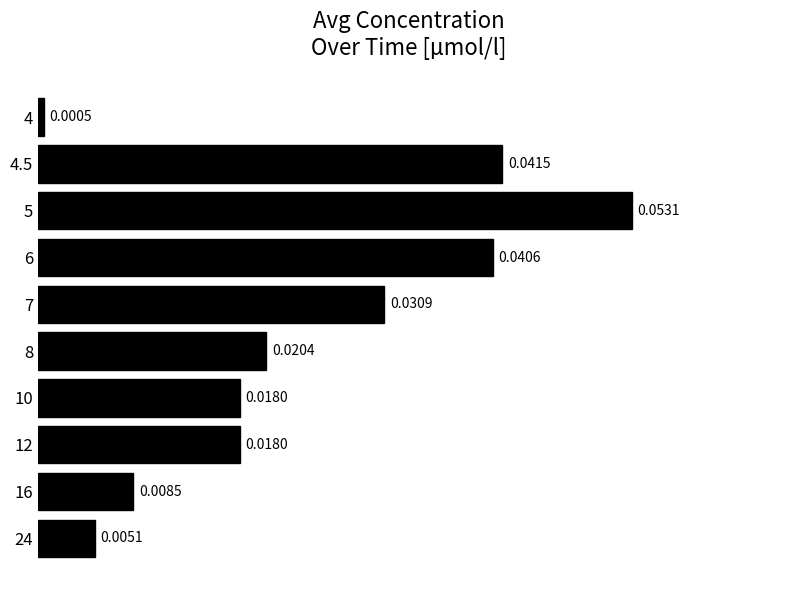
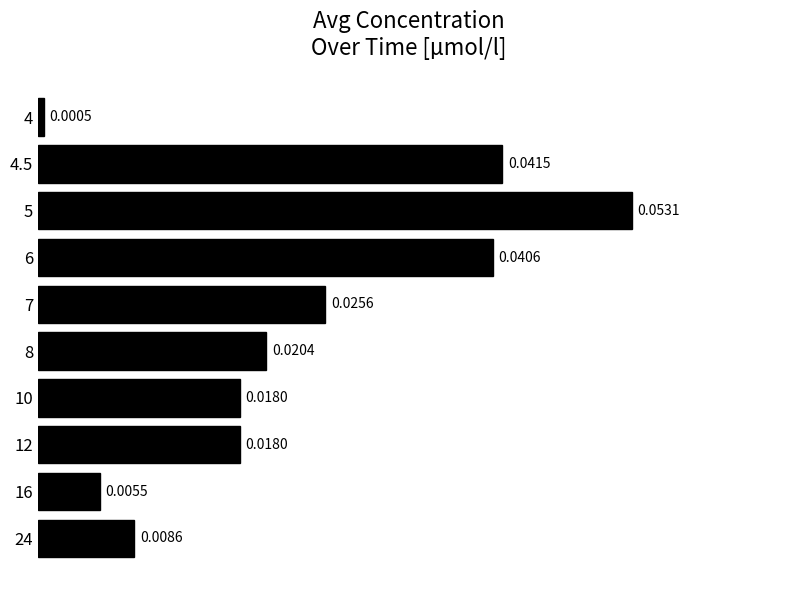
  {
    "4": 0.0005,
    "4.5": 0.0415,
    "5": 0.0531,
    "6": 0.0406,
-   "7": 0.0309,
+   "7": 0.0256,
    "8": 0.0204,
    "10": 0.0180,
    "12": 0.0180,
-   "16": 0.0085,
-   "24": 0.0051
+   "16": 0.0055,
+   "24": 0.0086
  }
